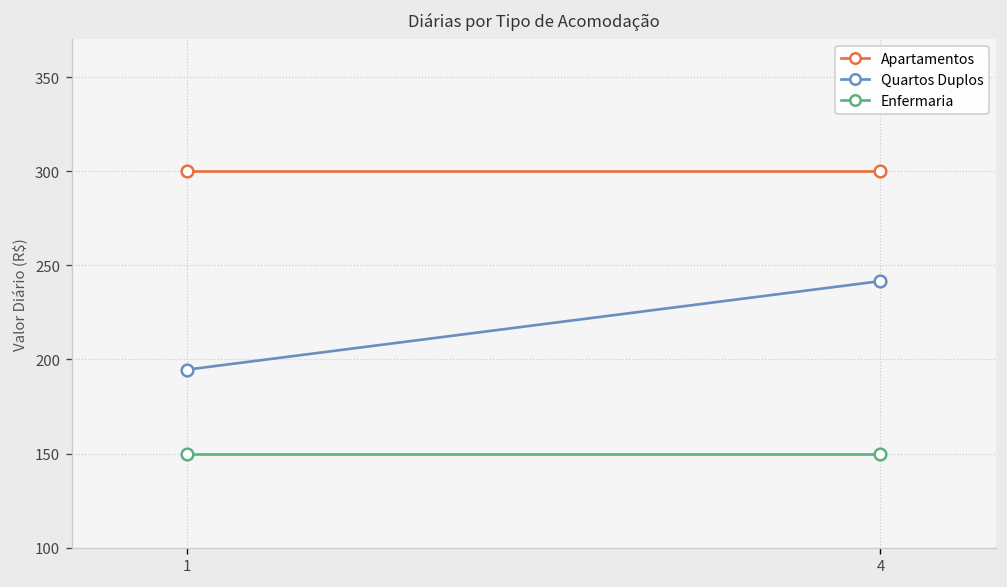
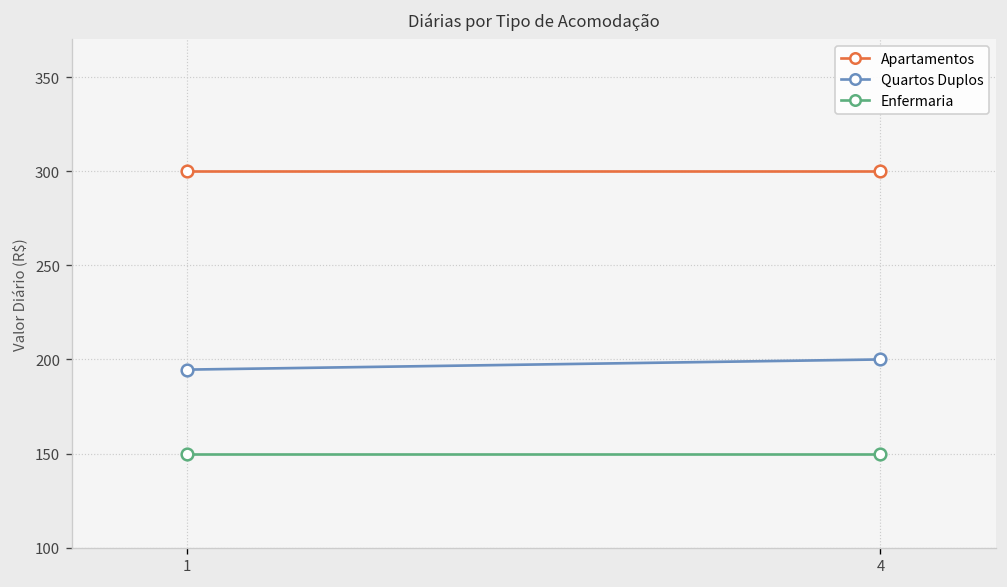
  {
    "Apartamentos": {
      "1": 300,
      "4": 300
    },
    "Quartos Duplos": {
      "1": 195,
-     "4": 242
+     "4": 200
    },
    "Enfermaria": {
      "1": 150,
      "4": 150
    }
  }
